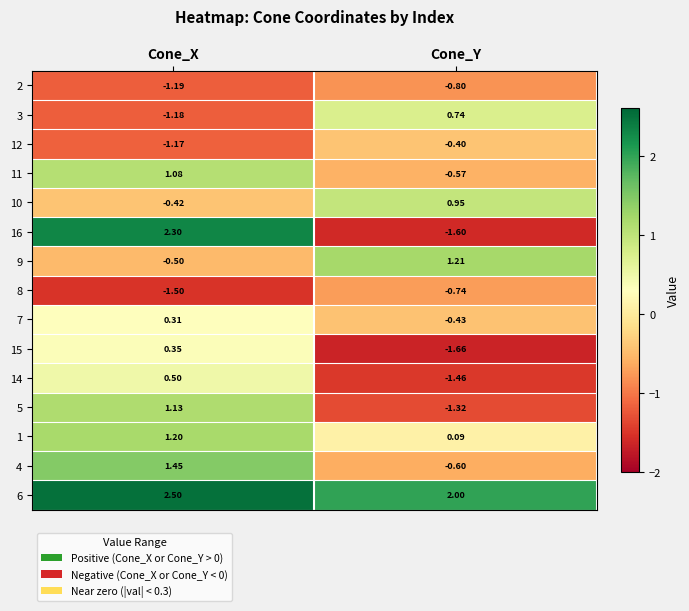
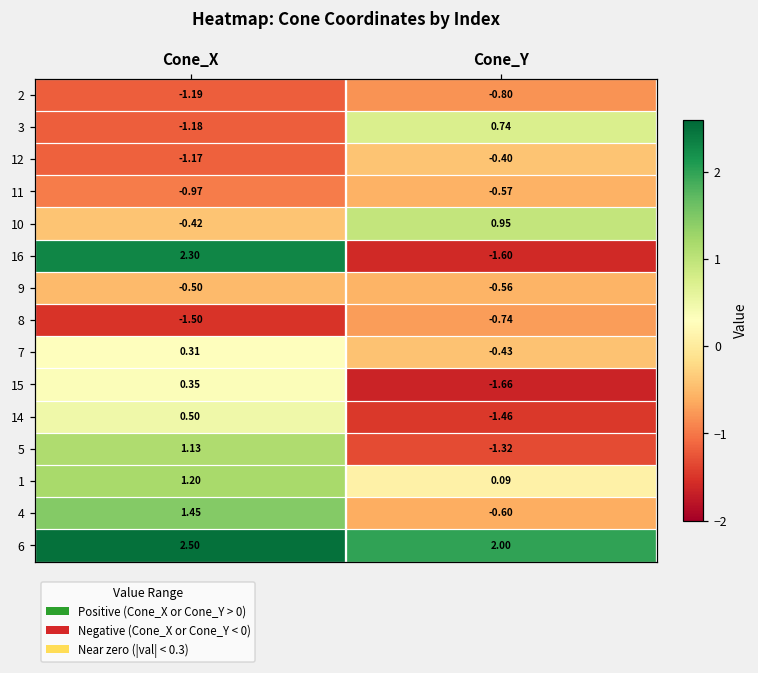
  {
    "2": {
      "Cone_X": -1.19,
      "Cone_Y": -0.80
    },
    "3": {
      "Cone_X": -1.18,
      "Cone_Y": 0.74
    },
    "12": {
      "Cone_X": -1.17,
      "Cone_Y": -0.40
    },
    "11": {
-     "Cone_X": 1.08,
+     "Cone_X": -0.97,
      "Cone_Y": -0.57
    },
    "10": {
      "Cone_X": -0.42,
      "Cone_Y": 0.95
    },
    "16": {
      "Cone_X": 2.30,
      "Cone_Y": -1.60
    },
    "9": {
      "Cone_X": -0.50,
-     "Cone_Y": 1.21
+     "Cone_Y": -0.56
    },
    "8": {
      "Cone_X": -1.50,
      "Cone_Y": -0.74
    },
    "7": {
      "Cone_X": 0.31,
      "Cone_Y": -0.43
    },
    "15": {
      "Cone_X": 0.35,
      "Cone_Y": -1.66
    },
    "14": {
      "Cone_X": 0.50,
      "Cone_Y": -1.46
    },
    "5": {
      "Cone_X": 1.13,
      "Cone_Y": -1.32
    },
    "1": {
      "Cone_X": 1.20,
      "Cone_Y": 0.09
    },
    "4": {
      "Cone_X": 1.45,
      "Cone_Y": -0.60
    },
    "6": {
      "Cone_X": 2.50,
      "Cone_Y": 2.00
    }
  }
